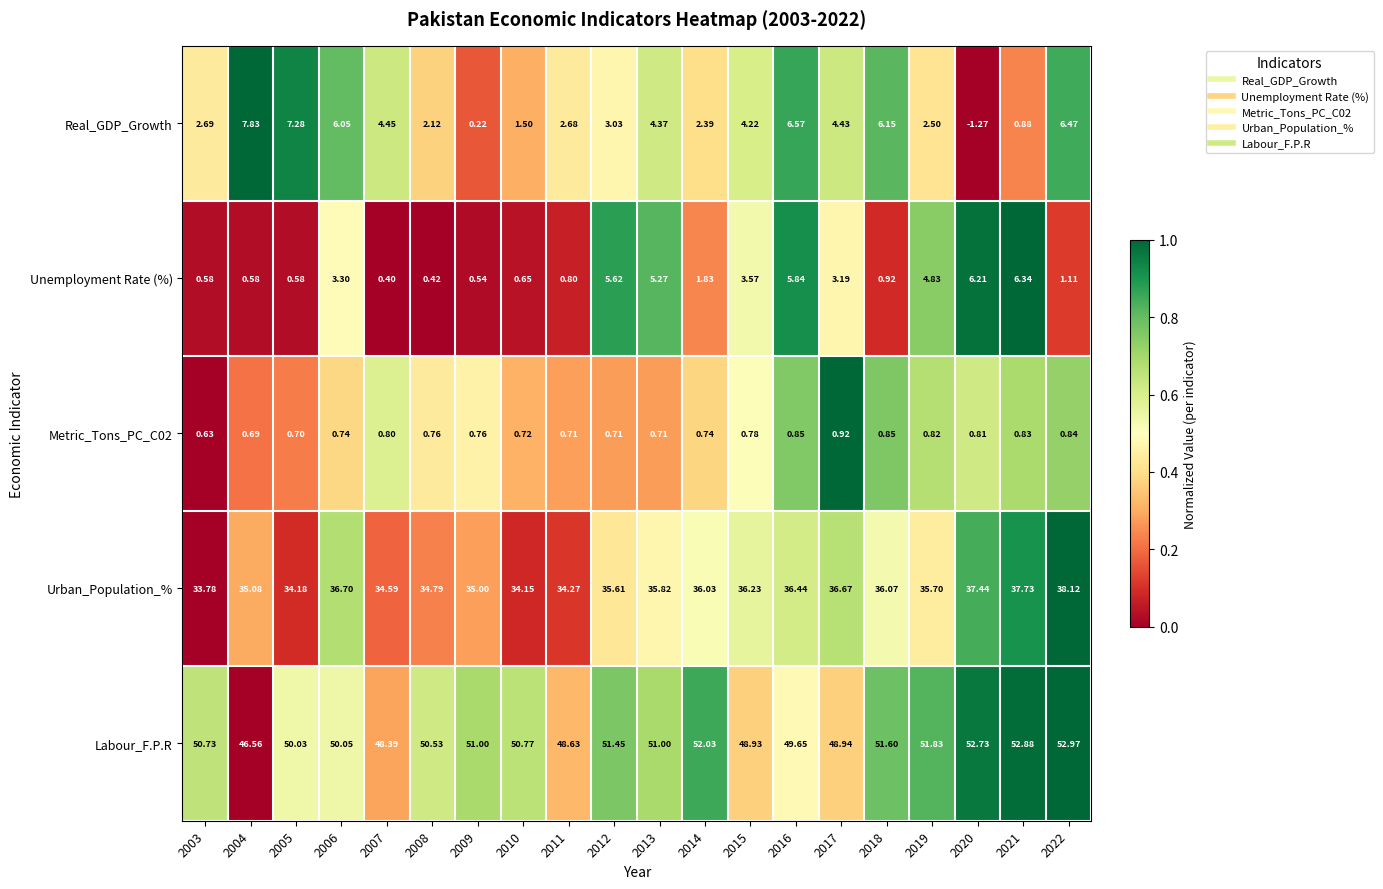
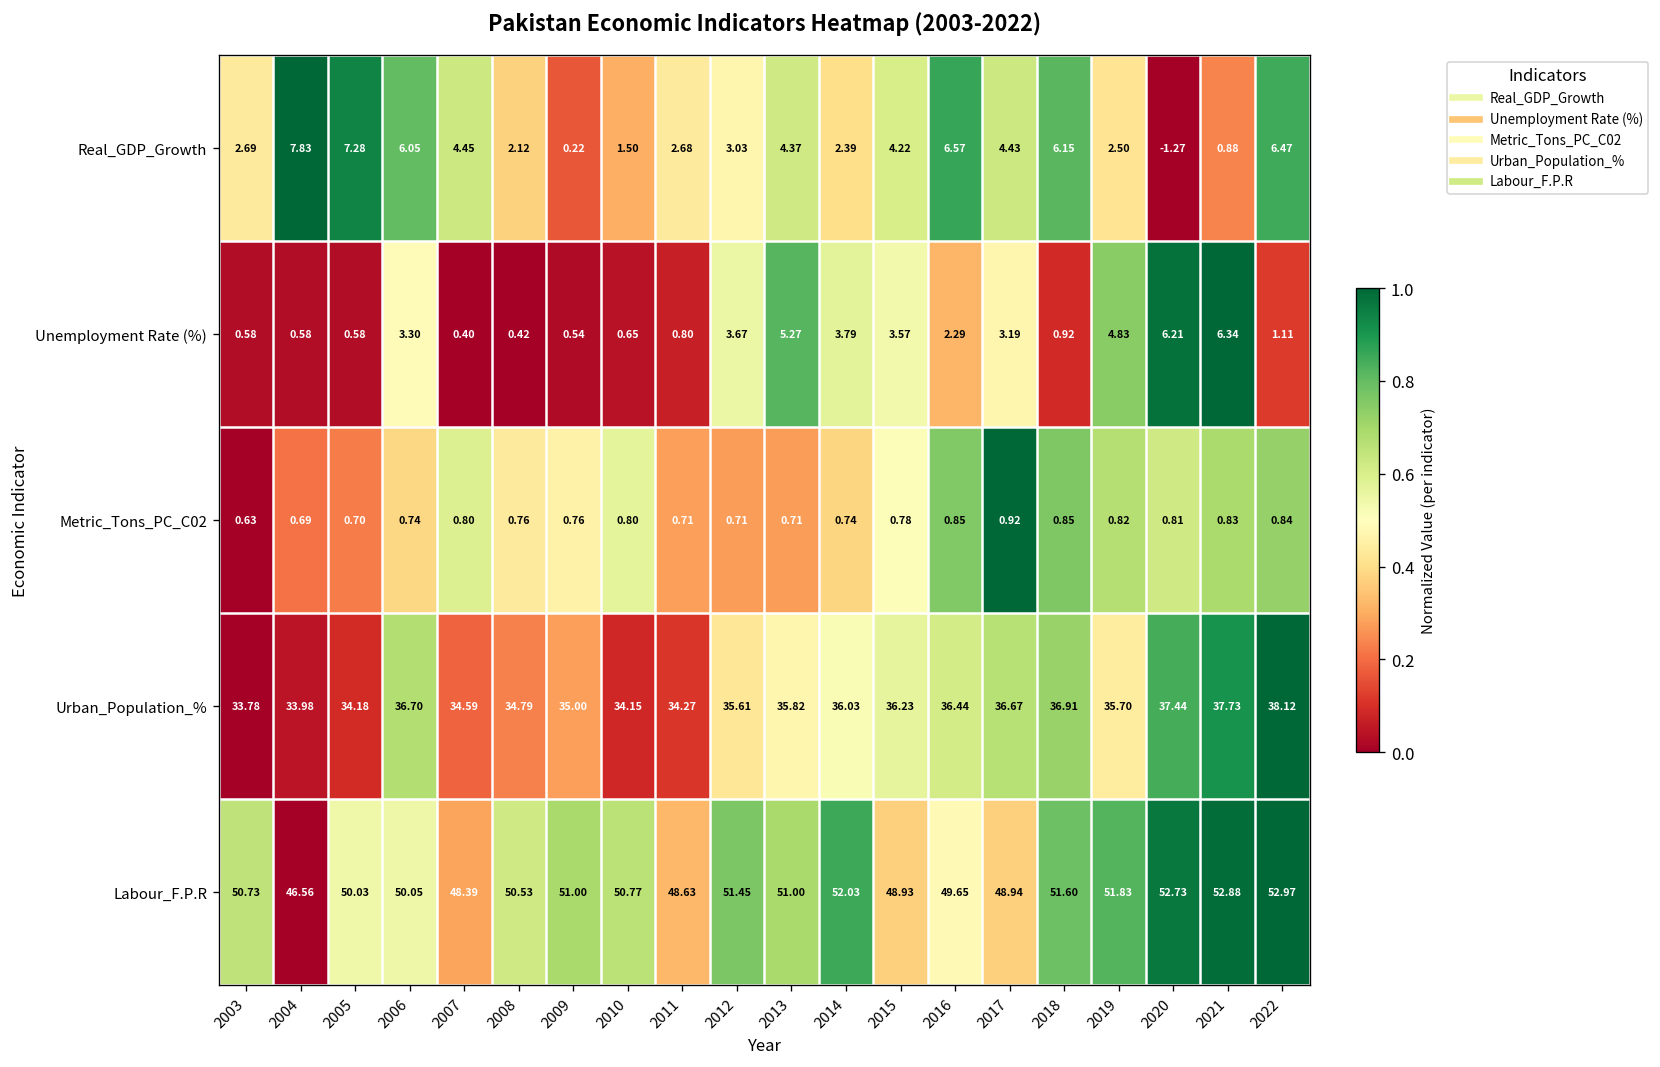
  {
    "Real_GDP_Growth": {
      "2003": 2.69,
      "2004": 7.83,
      "2005": 7.28,
      "2006": 6.05,
      "2007": 4.45,
      "2008": 2.12,
      "2009": 0.22,
      "2010": 1.50,
      "2011": 2.68,
      "2012": 3.03,
      "2013": 4.37,
      "2014": 2.39,
      "2015": 4.22,
      "2016": 6.57,
      "2017": 4.43,
      "2018": 6.15,
      "2019": 2.50,
      "2020": -1.27,
      "2021": 0.88,
      "2022": 6.47
    },
    "Unemployment Rate (%)": {
      "2003": 0.58,
      "2004": 0.58,
      "2005": 0.58,
      "2006": 3.30,
      "2007": 0.40,
      "2008": 0.42,
      "2009": 0.54,
      "2010": 0.65,
      "2011": 0.80,
-     "2012": 5.62,
+     "2012": 3.67,
      "2013": 5.27,
-     "2014": 1.83,
+     "2014": 3.79,
      "2015": 3.57,
-     "2016": 5.84,
+     "2016": 2.29,
      "2017": 3.19,
      "2018": 0.92,
      "2019": 4.83,
      "2020": 6.21,
      "2021": 6.34,
      "2022": 1.11
    },
    "Metric_Tons_PC_C02": {
      "2003": 0.63,
      "2004": 0.69,
      "2005": 0.70,
      "2006": 0.74,
      "2007": 0.80,
      "2008": 0.76,
      "2009": 0.76,
-     "2010": 0.72,
+     "2010": 0.80,
      "2011": 0.71,
      "2012": 0.71,
      "2013": 0.71,
      "2014": 0.74,
      "2015": 0.78,
      "2016": 0.85,
      "2017": 0.92,
      "2018": 0.85,
      "2019": 0.82,
      "2020": 0.81,
      "2021": 0.83,
      "2022": 0.84
    },
    "Urban_Population_%": {
      "2003": 33.78,
-     "2004": 35.08,
+     "2004": 33.98,
      "2005": 34.18,
      "2006": 36.70,
      "2007": 34.59,
      "2008": 34.79,
      "2009": 35.00,
      "2010": 34.15,
      "2011": 34.27,
      "2012": 35.61,
      "2013": 35.82,
      "2014": 36.03,
      "2015": 36.23,
      "2016": 36.44,
      "2017": 36.67,
-     "2018": 36.07,
+     "2018": 36.91,
      "2019": 35.70,
      "2020": 37.44,
      "2021": 37.73,
      "2022": 38.12
    },
    "Labour_F.P.R": {
      "2003": 50.73,
      "2004": 46.56,
      "2005": 50.03,
      "2006": 50.05,
      "2007": 48.39,
      "2008": 50.53,
      "2009": 51.00,
      "2010": 50.77,
      "2011": 48.63,
      "2012": 51.45,
      "2013": 51.00,
      "2014": 52.03,
      "2015": 48.93,
      "2016": 49.65,
      "2017": 48.94,
      "2018": 51.60,
      "2019": 51.83,
      "2020": 52.73,
      "2021": 52.88,
      "2022": 52.97
    }
  }
